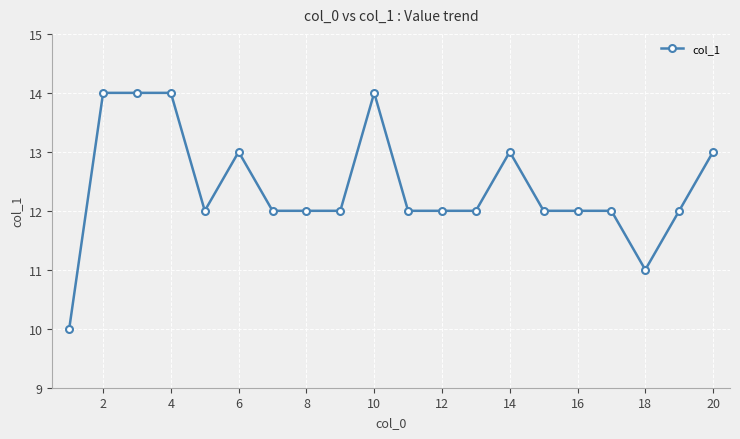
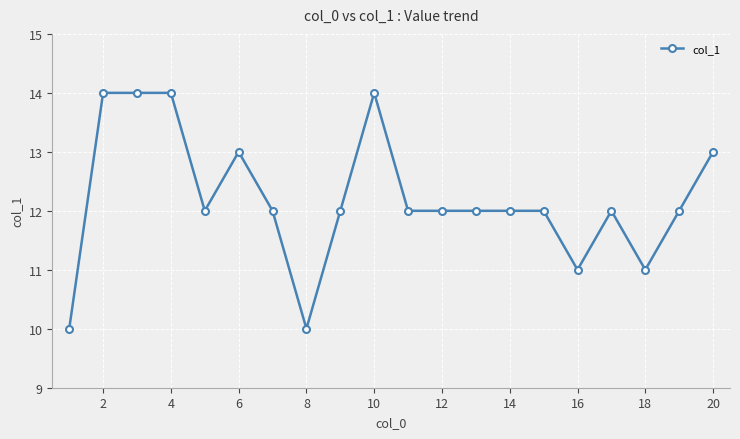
  {
    "2": 14,
    "4": 14,
    "6": 13,
-   "8": 12,
+   "8": 10,
    "10": 14,
    "12": 12,
-   "14": 13,
-   "16": 12,
+   "14": 12,
+   "16": 11,
    "18": 11,
    "20": 13
  }
